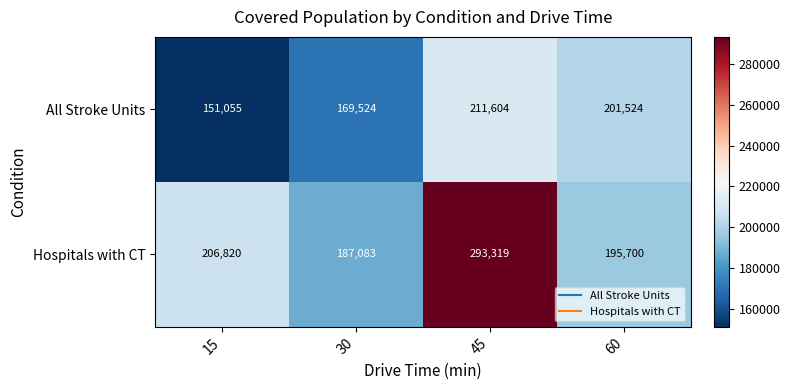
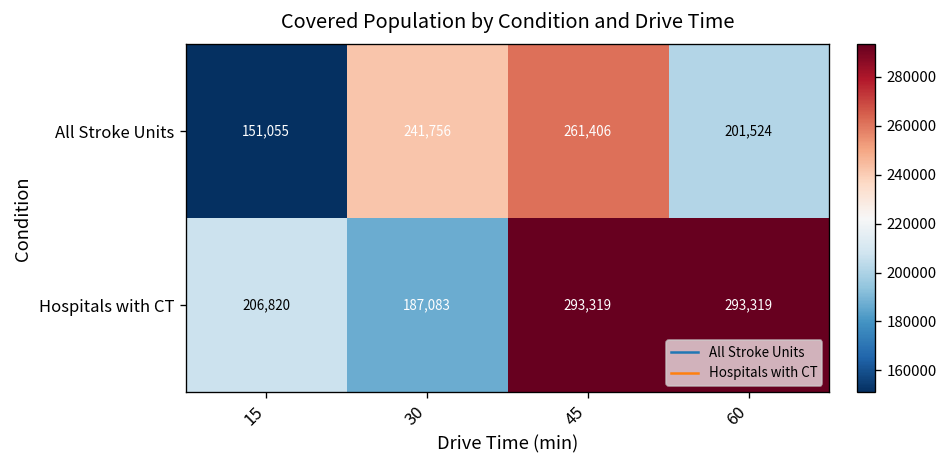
  {
    "All Stroke Units": {
      "15": "151,055",
-     "30": "169,524",
-     "45": "211,604",
+     "30": "241,756",
+     "45": "261,406",
      "60": "201,524"
    },
    "Hospitals with CT": {
      "15": "206,820",
      "30": "187,083",
      "45": "293,319",
-     "60": "195,700"
+     "60": "293,319"
    }
  }
